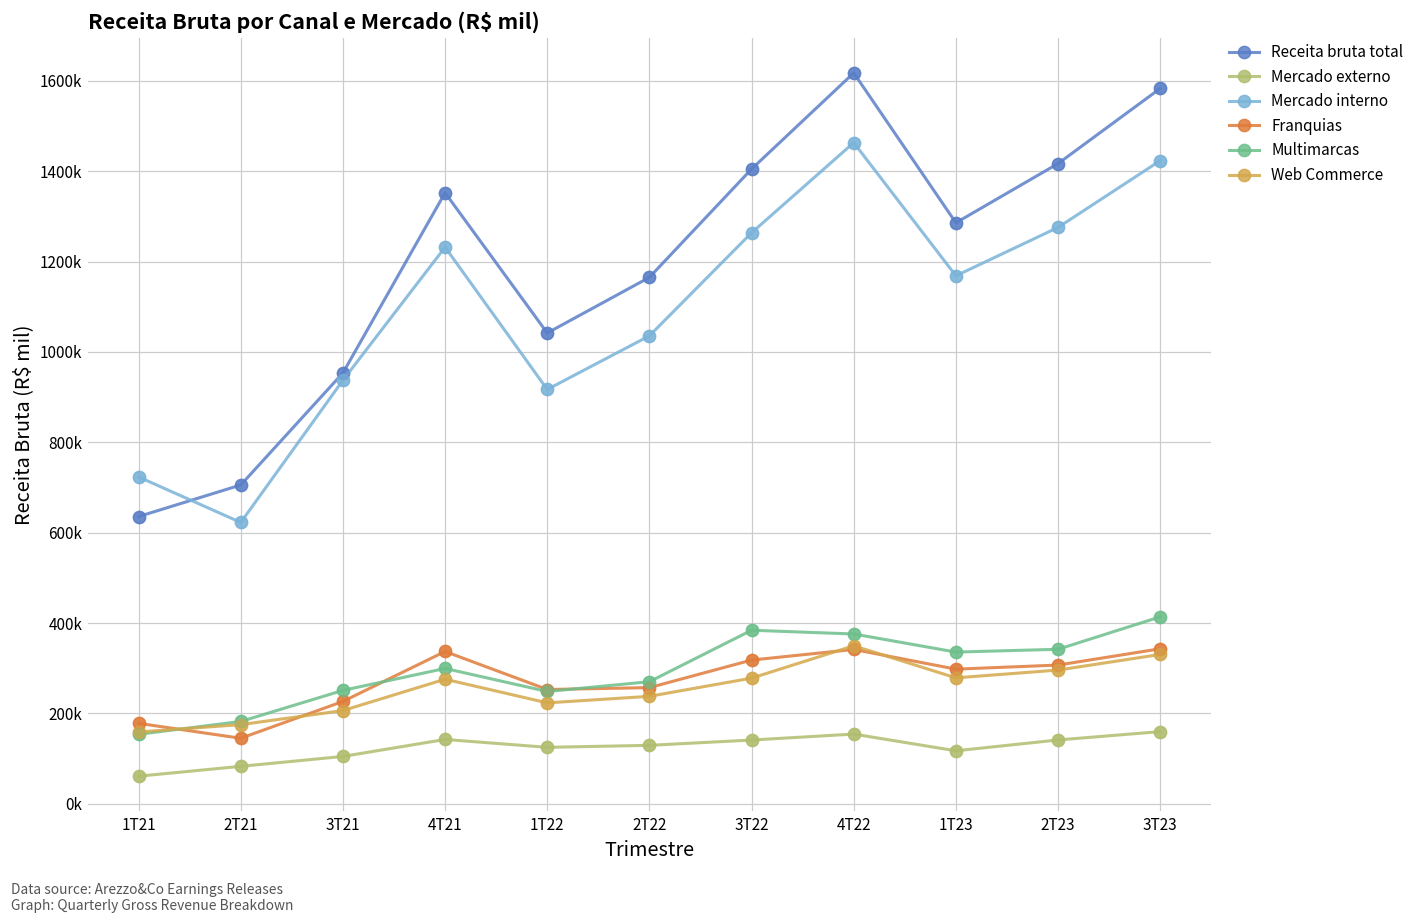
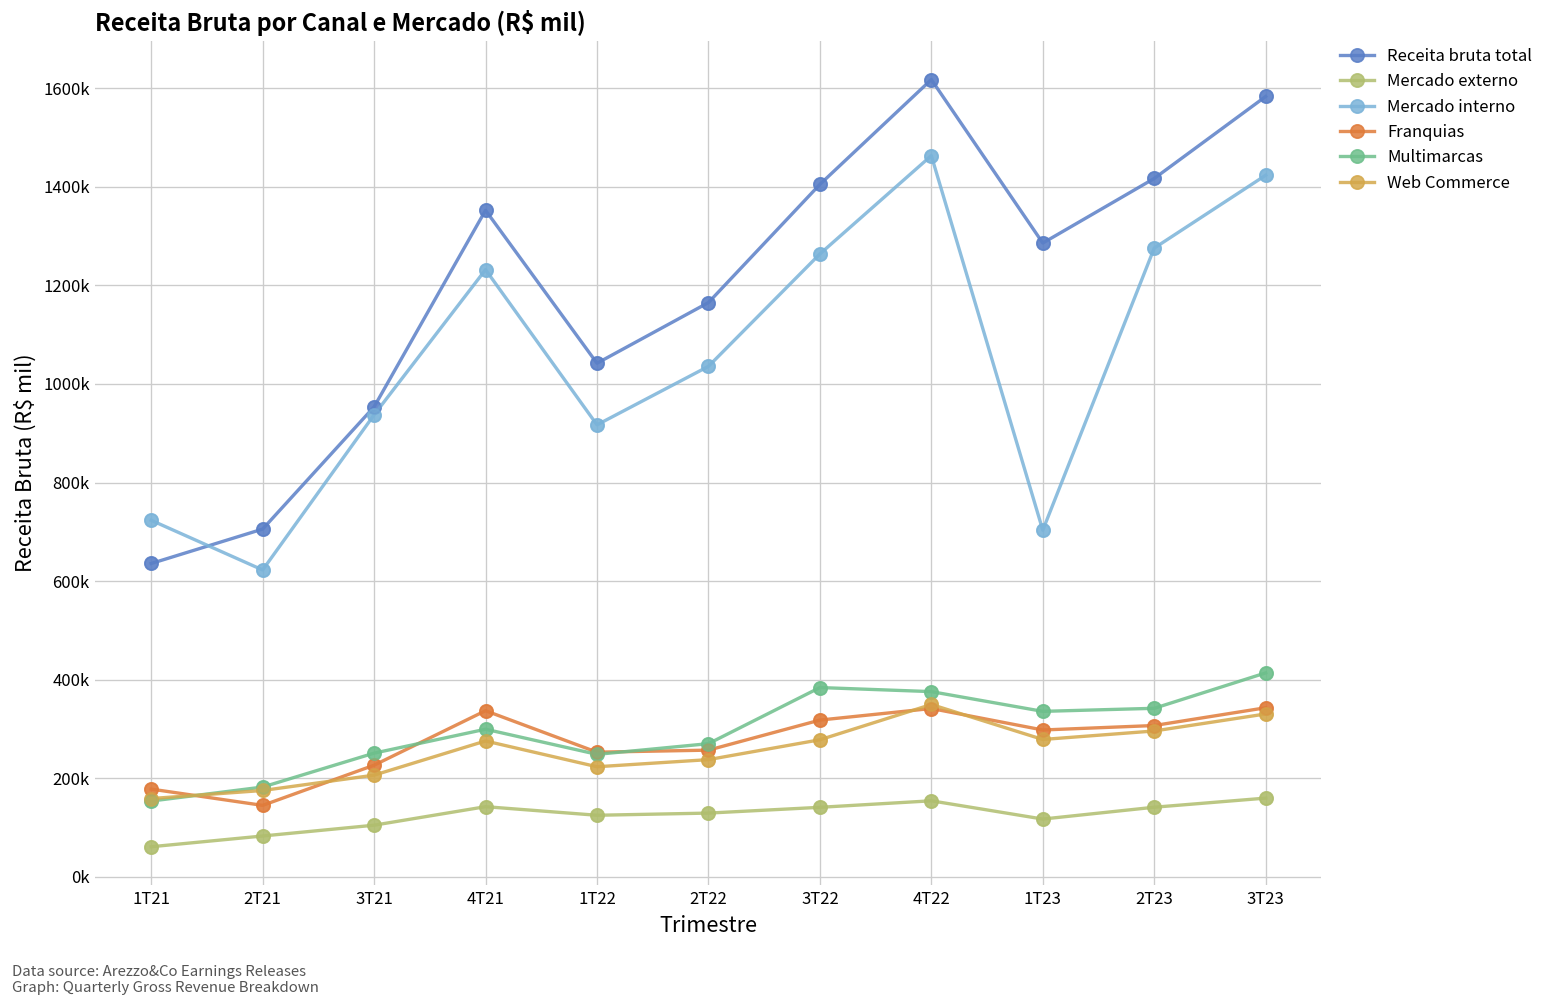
  {
    "Receita bruta total": {
      "1T21": 640000,
      "2T21": 710000,
      "3T21": 950000,
      "4T21": 1350000,
      "1T22": 1040000,
      "2T22": 1170000,
      "3T22": 1400000,
      "4T22": 1620000,
      "1T23": 1290000,
      "2T23": 1420000,
      "3T23": 1580000
    },
    "Mercado interno": {
      "1T21": 720000,
      "2T21": 620000,
      "3T21": 940000,
      "4T21": 1230000,
      "1T22": 920000,
      "2T22": 1040000,
      "3T22": 1260000,
      "4T22": 1460000,
-     "1T23": 1170000,
+     "1T23": 700000,
      "2T23": 1280000,
      "3T23": 1420000
    },
    "Multimarcas": {
      "2T21": 180000,
      "3T21": 250000,
      "4T21": 300000,
      "2T22": 270000,
      "3T22": 380000,
      "4T22": 380000,
      "1T23": 340000,
      "2T23": 340000,
      "3T23": 410000
    }
  }
